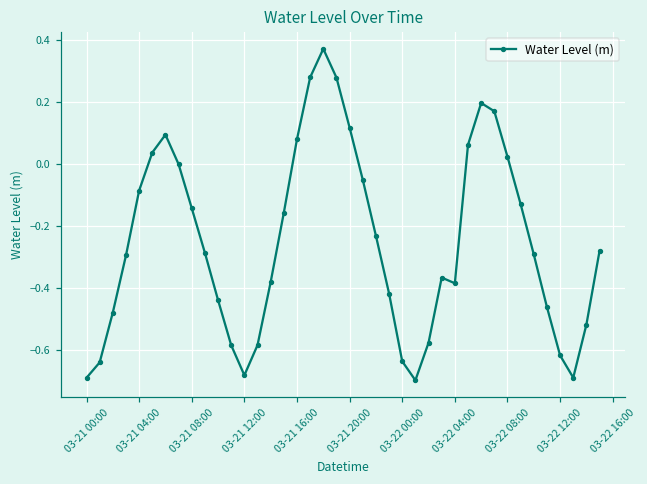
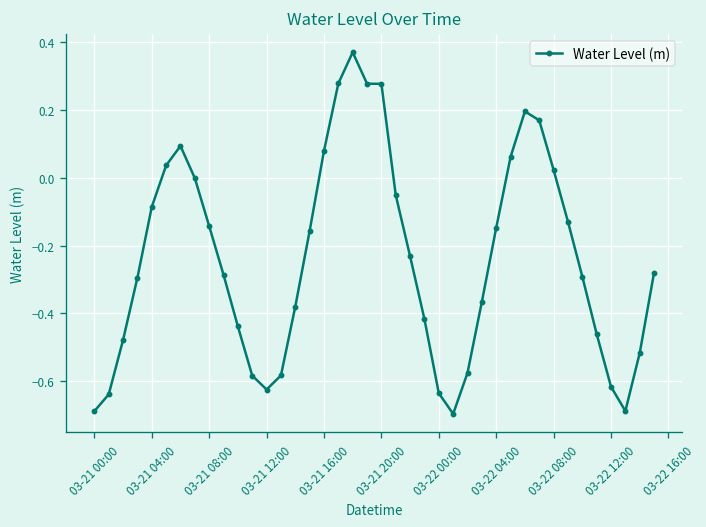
  {
    "03-21 00:00": -0.69,
    "03-21 04:00": -0.09,
    "03-21 08:00": -0.14,
-   "03-21 12:00": -0.68,
+   "03-21 12:00": -0.62,
    "03-21 16:00": 0.08,
-   "03-21 20:00": 0.12,
+   "03-21 20:00": 0.28,
    "03-22 00:00": -0.64,
-   "03-22 04:00": -0.38,
+   "03-22 04:00": -0.15,
    "03-22 08:00": 0.02,
    "03-22 12:00": -0.62
  }
